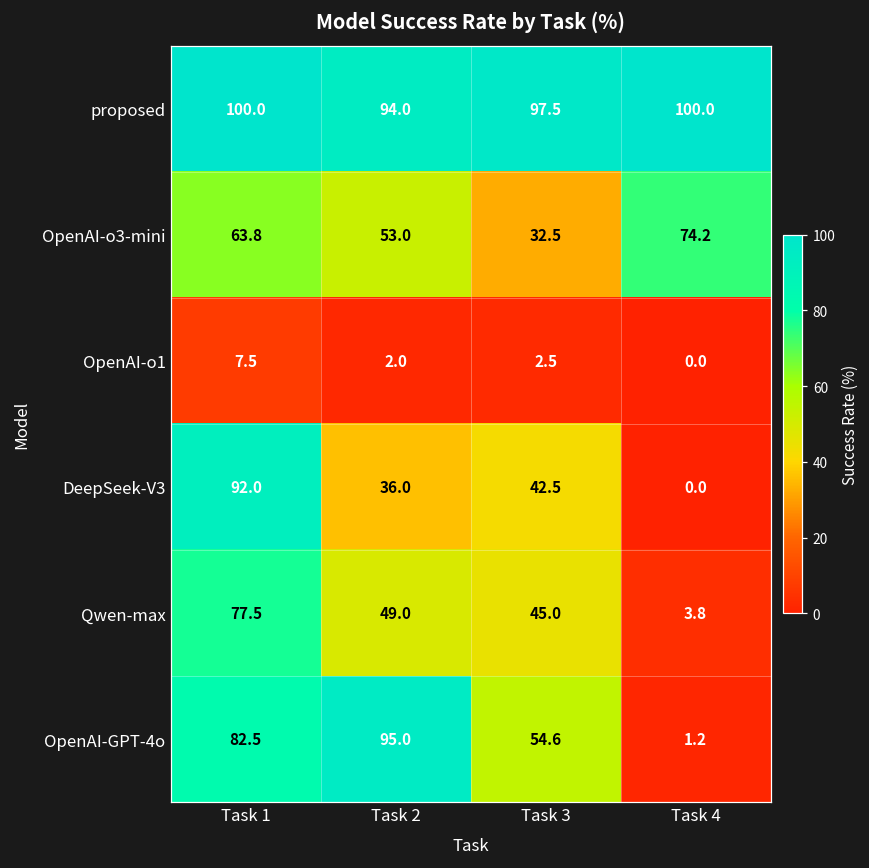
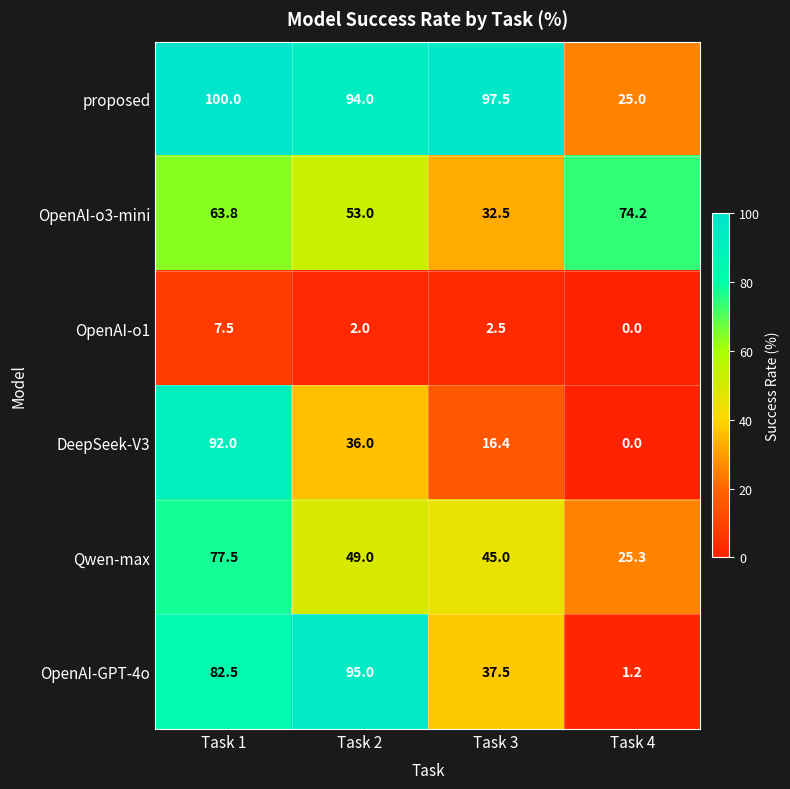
  {
    "proposed": {
      "Task 1": 100.0,
      "Task 2": 94.0,
      "Task 3": 97.5,
-     "Task 4": 100.0
+     "Task 4": 25.0
    },
    "OpenAI-o3-mini": {
      "Task 1": 63.8,
      "Task 2": 53.0,
      "Task 3": 32.5,
      "Task 4": 74.2
    },
    "OpenAI-o1": {
      "Task 1": 7.5,
      "Task 2": 2.0,
      "Task 3": 2.5,
      "Task 4": 0.0
    },
    "DeepSeek-V3": {
      "Task 1": 92.0,
      "Task 2": 36.0,
-     "Task 3": 42.5,
+     "Task 3": 16.4,
      "Task 4": 0.0
    },
    "Qwen-max": {
      "Task 1": 77.5,
      "Task 2": 49.0,
      "Task 3": 45.0,
-     "Task 4": 3.8
+     "Task 4": 25.3
    },
    "OpenAI-GPT-4o": {
      "Task 1": 82.5,
      "Task 2": 95.0,
-     "Task 3": 54.6,
+     "Task 3": 37.5,
      "Task 4": 1.2
    }
  }
